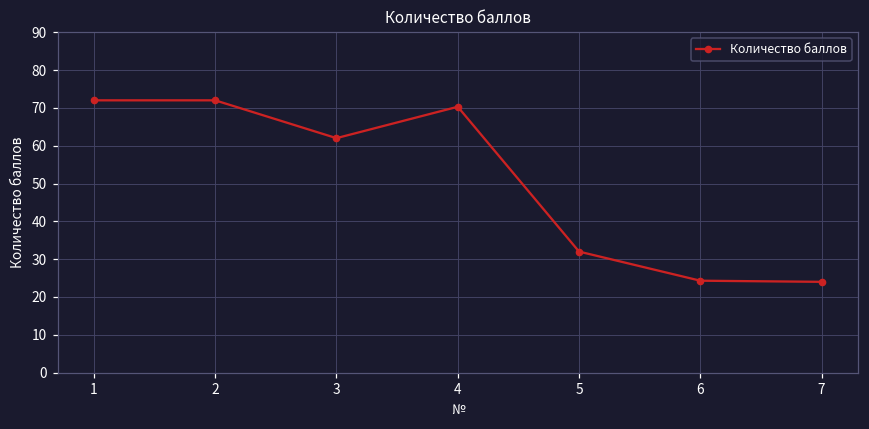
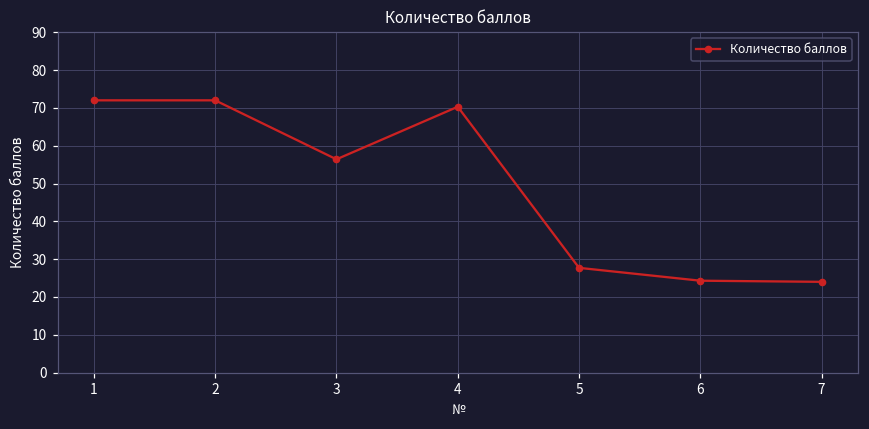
  {
    "1": 72,
    "2": 72,
-   "3": 62,
+   "3": 56,
    "4": 70,
-   "5": 32,
+   "5": 28,
    "6": 24,
    "7": 24
  }
